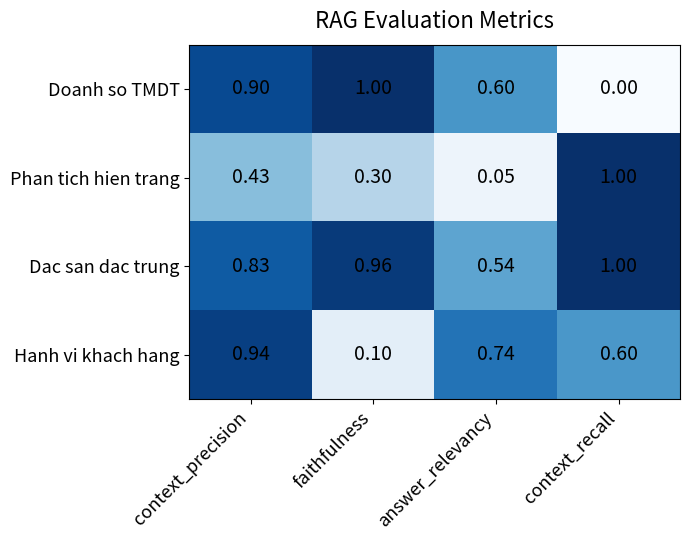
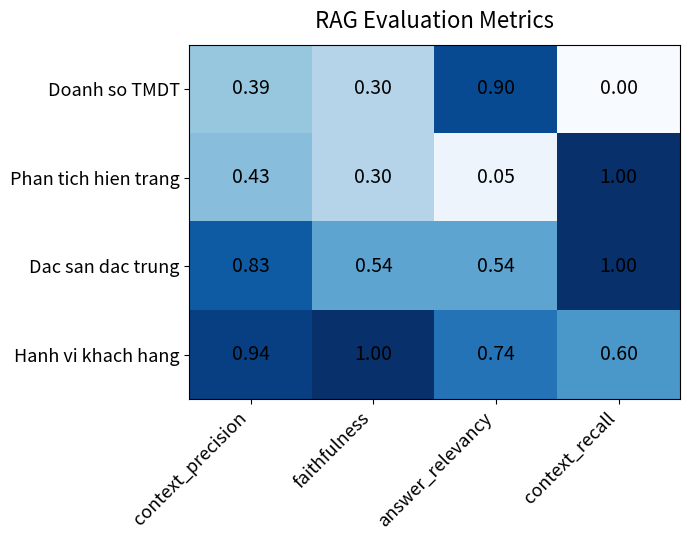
  {
    "Doanh so TMDT": {
-     "context_precision": 0.90,
-     "faithfulness": 1.00,
-     "answer_relevancy": 0.60,
+     "context_precision": 0.39,
+     "faithfulness": 0.30,
+     "answer_relevancy": 0.90,
      "context_recall": 0.00
    },
    "Phan tich hien trang": {
      "context_precision": 0.43,
      "faithfulness": 0.30,
      "answer_relevancy": 0.05,
      "context_recall": 1.00
    },
    "Dac san dac trung": {
      "context_precision": 0.83,
-     "faithfulness": 0.96,
+     "faithfulness": 0.54,
      "answer_relevancy": 0.54,
      "context_recall": 1.00
    },
    "Hanh vi khach hang": {
      "context_precision": 0.94,
-     "faithfulness": 0.10,
+     "faithfulness": 1.00,
      "answer_relevancy": 0.74,
      "context_recall": 0.60
    }
  }
